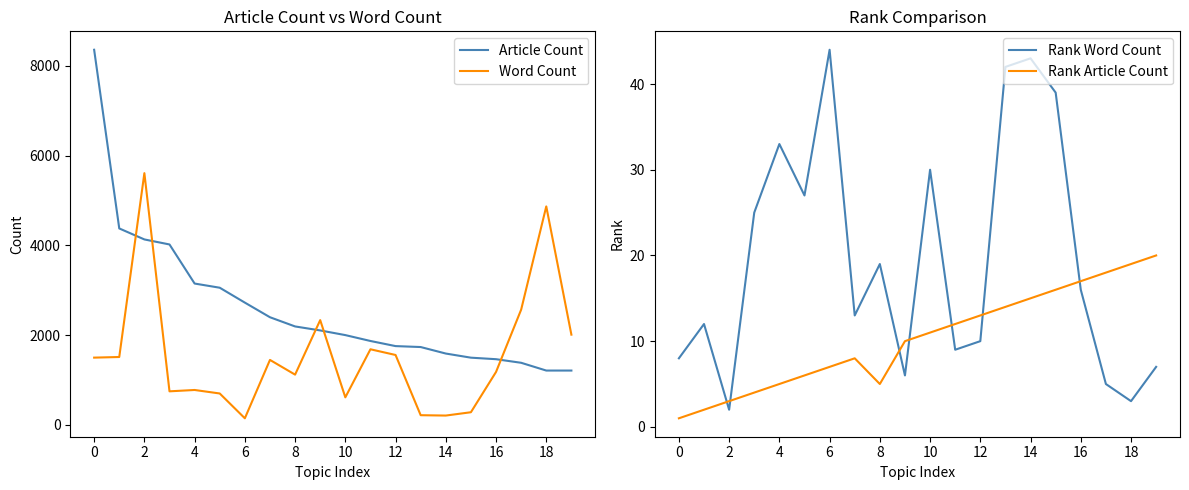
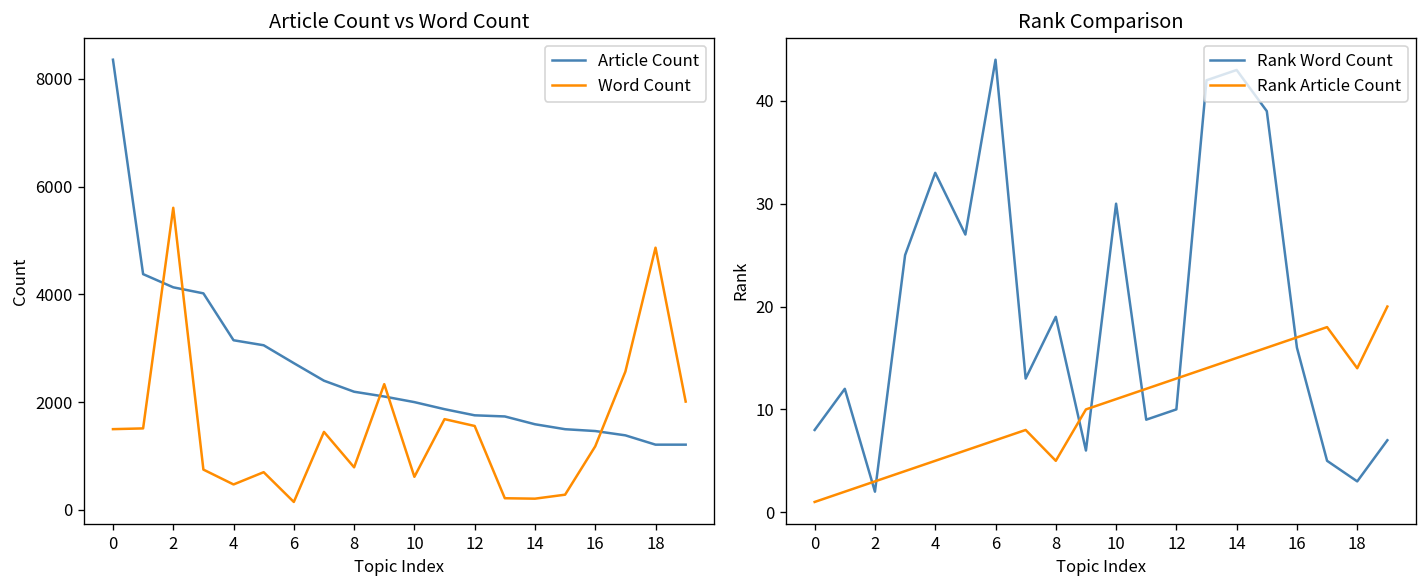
  {
    "Article Count vs Word Count": {
      "Article Count": {
        "0": 8400,
        "2": 4100,
        "4": 3100,
        "6": 2700,
        "8": 2200,
        "10": 2000,
        "12": 1800,
        "14": 1600,
        "16": 1500,
        "18": 1200
      },
      "Word Count": {
        "0": 1500,
        "2": 5600,
-       "4": 800,
+       "4": 500,
        "6": 100,
-       "8": 1100,
+       "8": 800,
        "10": 600,
        "12": 1600,
        "14": 200,
        "16": 1200,
        "18": 4900
      }
    },
    "Rank Comparison": {
      "Rank Word Count": {
        "0": 8,
        "2": 2,
        "4": 33,
        "6": 44,
        "8": 19,
        "10": 30,
        "12": 10,
        "16": 16,
        "18": 3
      },
      "Rank Article Count": {
        "0": 1,
        "2": 3,
        "4": 5,
        "6": 7,
        "8": 5,
        "10": 11,
        "12": 13,
        "14": 15,
        "16": 17,
-       "18": 19
+       "18": 14
      }
    }
  }
